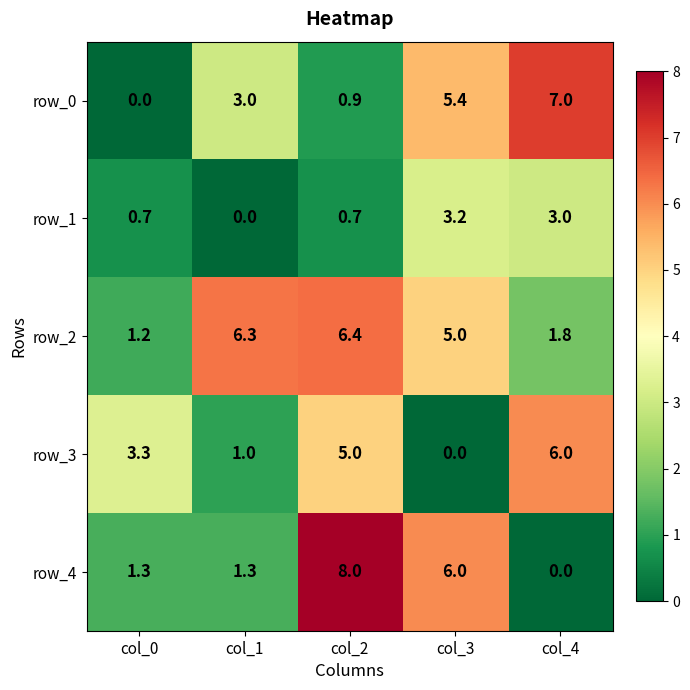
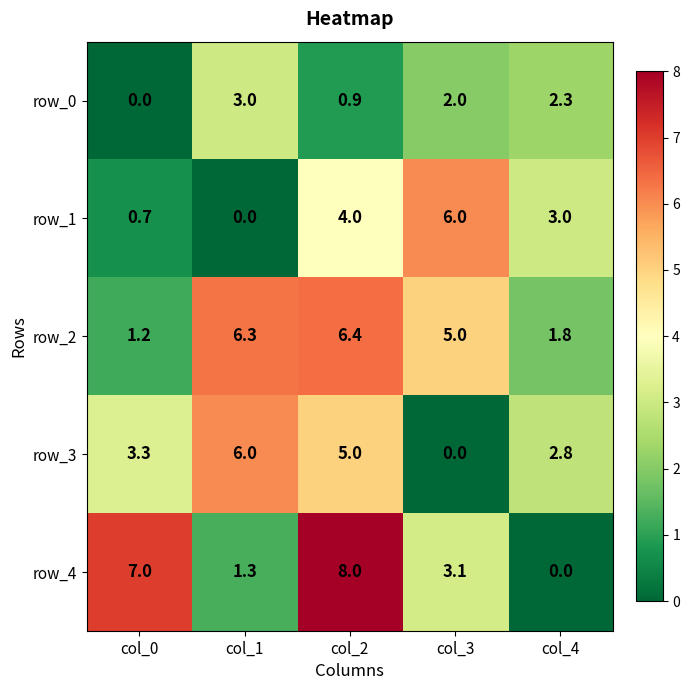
  {
    "row_0": {
      "col_0": 0.0,
      "col_1": 3.0,
      "col_2": 0.9,
-     "col_3": 5.4,
-     "col_4": 7.0
+     "col_3": 2.0,
+     "col_4": 2.3
    },
    "row_1": {
      "col_0": 0.7,
      "col_1": 0.0,
-     "col_2": 0.7,
-     "col_3": 3.2,
+     "col_2": 4.0,
+     "col_3": 6.0,
      "col_4": 3.0
    },
    "row_2": {
      "col_0": 1.2,
      "col_1": 6.3,
      "col_2": 6.4,
      "col_3": 5.0,
      "col_4": 1.8
    },
    "row_3": {
      "col_0": 3.3,
-     "col_1": 1.0,
+     "col_1": 6.0,
      "col_2": 5.0,
      "col_3": 0.0,
-     "col_4": 6.0
+     "col_4": 2.8
    },
    "row_4": {
-     "col_0": 1.3,
+     "col_0": 7.0,
      "col_1": 1.3,
      "col_2": 8.0,
-     "col_3": 6.0,
+     "col_3": 3.1,
      "col_4": 0.0
    }
  }
